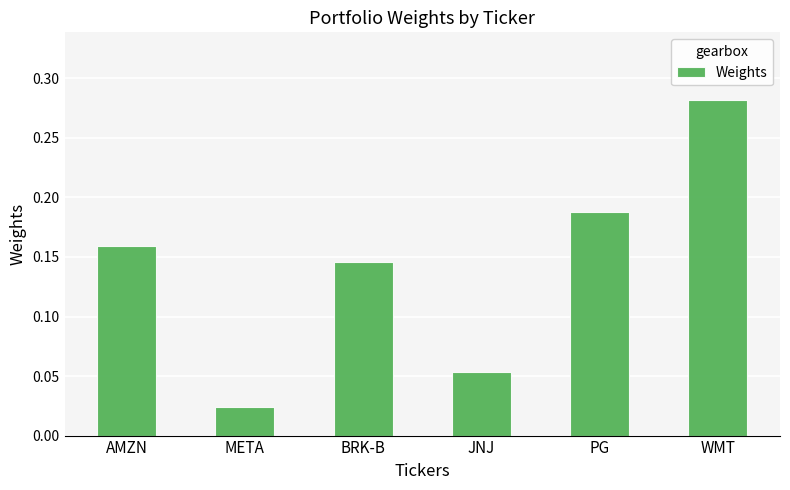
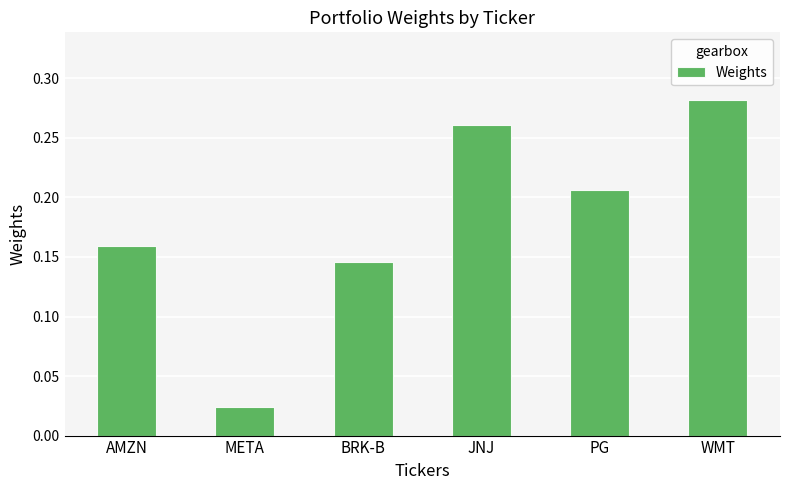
  {
    "AMZN": 0.160,
    "META": 0.024,
    "BRK-B": 0.145,
-   "JNJ": 0.054,
-   "PG": 0.188,
+   "JNJ": 0.261,
+   "PG": 0.207,
    "WMT": 0.282
  }
